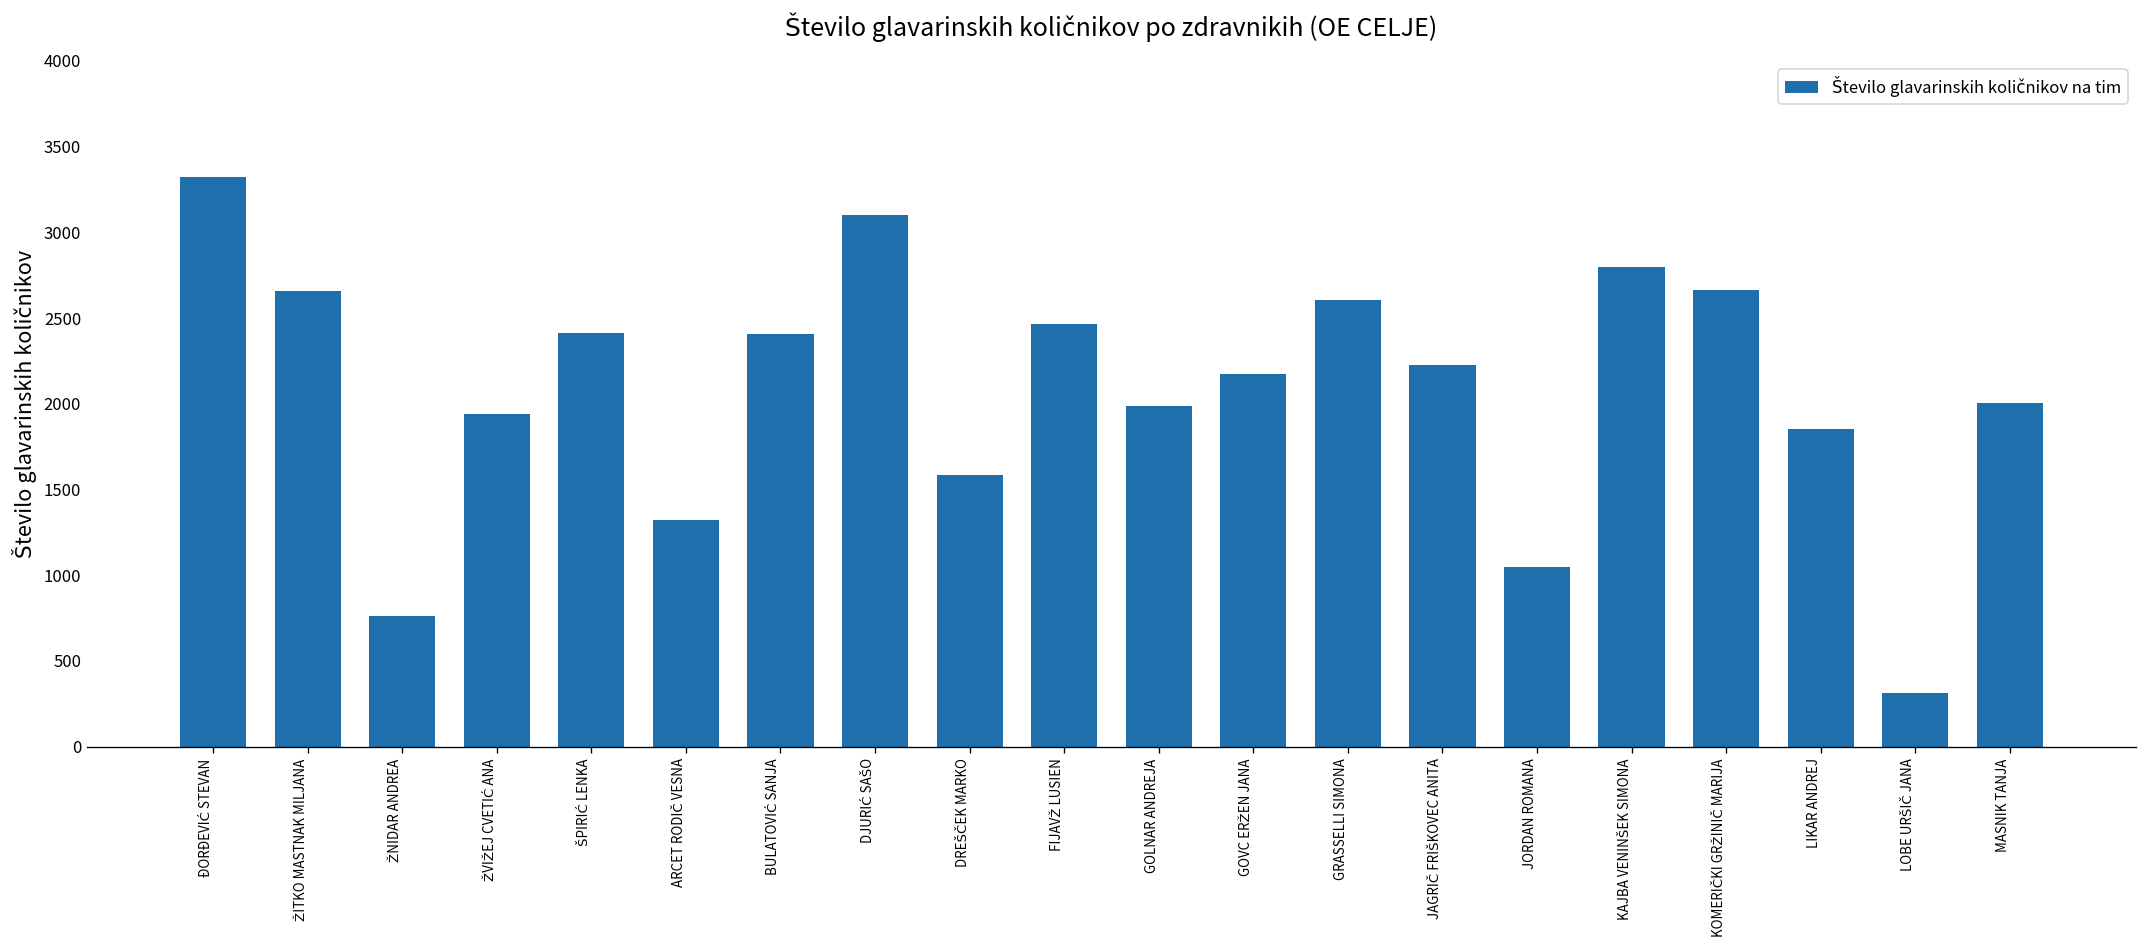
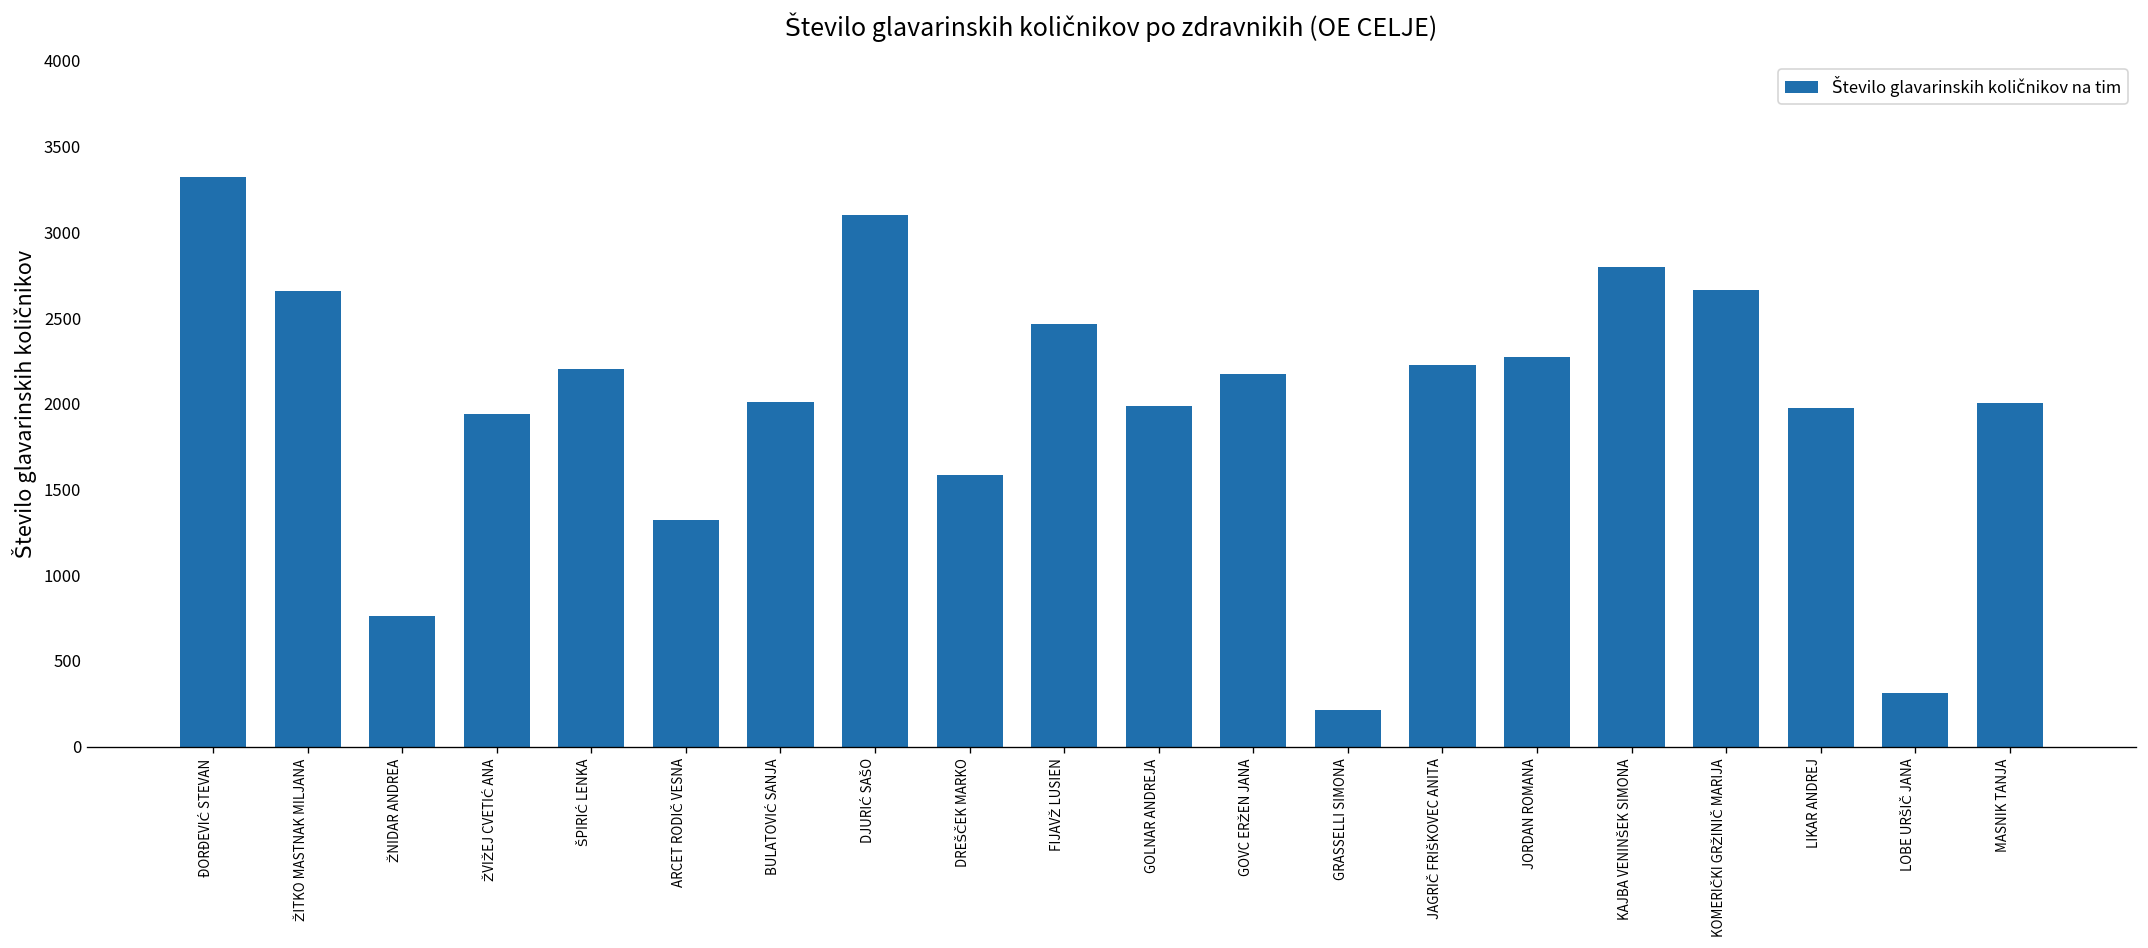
  {
    "ĐORĐEVIĆ STEVAN": 3330,
    "ŽITKO MASTNAK MILJANA": 2660,
    "ŽNIDAR ANDREA": 760,
    "ŽVIŽEJ CVETIĆ ANA": 1940,
-   "ŠPIRIĆ LENKA": 2410,
+   "ŠPIRIĆ LENKA": 2200,
    "ARCET RODIČ VESNA": 1320,
-   "BULATOVIĆ SANJA": 2410,
+   "BULATOVIĆ SANJA": 2010,
    "DJURIĆ SAŠO": 3100,
    "DREŠČEK MARKO": 1590,
    "FIJAVŽ LUSIEN": 2470,
    "GOLNAR ANDREJA": 1990,
    "GOVC ERŽEN JANA": 2180,
-   "GRASSELLI SIMONA": 2610,
+   "GRASSELLI SIMONA": 210,
    "JAGRIČ FRIŠKOVEC ANITA": 2230,
-   "JORDAN ROMANA": 1050,
+   "JORDAN ROMANA": 2280,
    "KAJBA VENINŠEK SIMONA": 2800,
    "KOMERIČKI GRŽINIČ MARIJA": 2660,
-   "LIKAR ANDREJ": 1850,
+   "LIKAR ANDREJ": 1970,
    "LOBE URŠIČ JANA": 310,
    "MASNIK TANJA": 2000
  }
